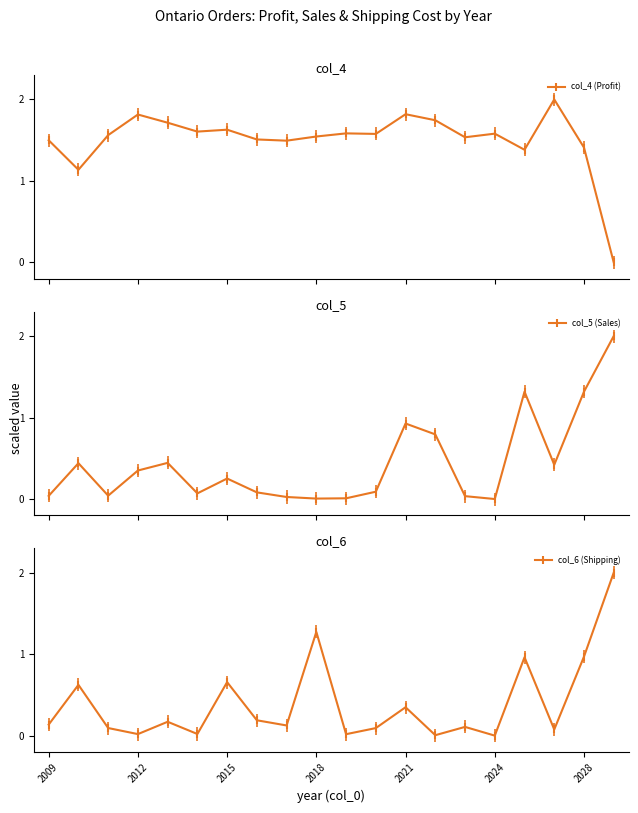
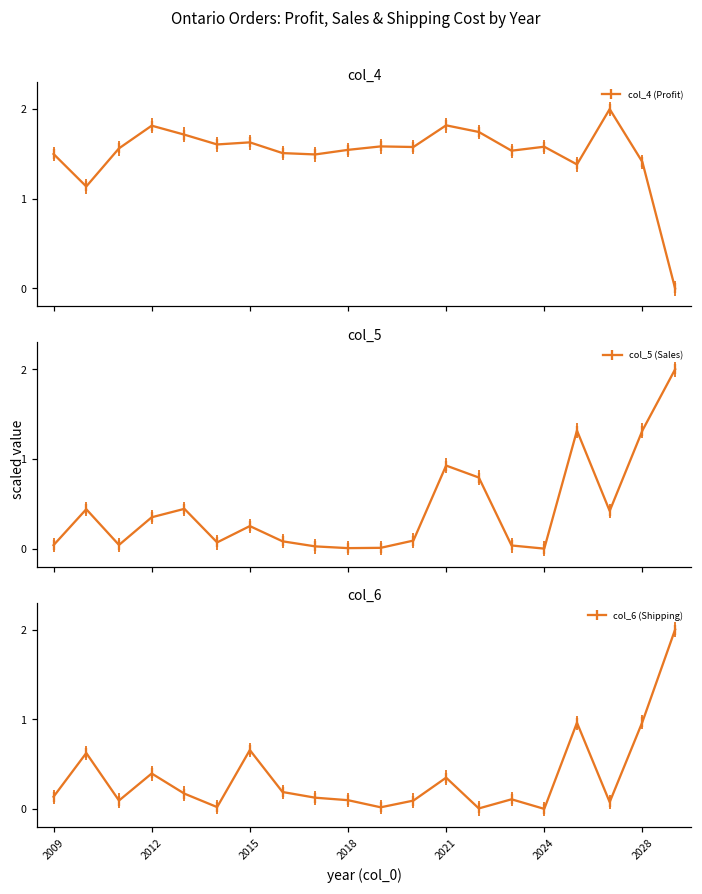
  {
    "col_6": {
      "2009": 0.1,
-     "2012": 0.0,
+     "2012": 0.4,
      "2015": 0.7,
-     "2018": 1.3,
+     "2018": 0.1,
      "2021": 0.3,
      "2024": 0.0,
      "2028": 1.0
    }
  }
